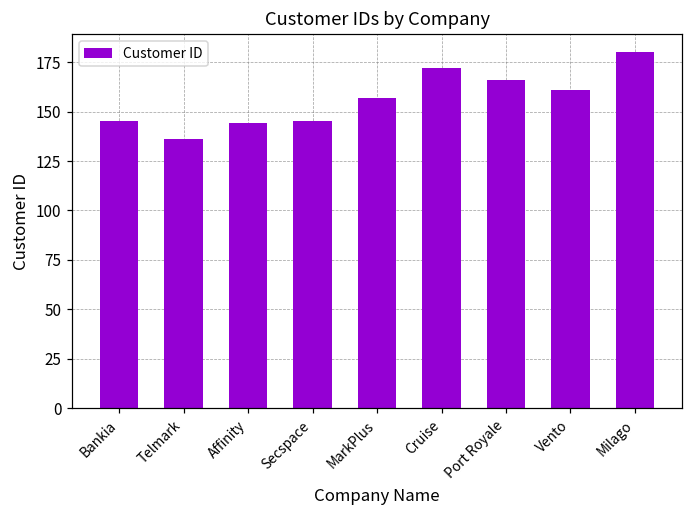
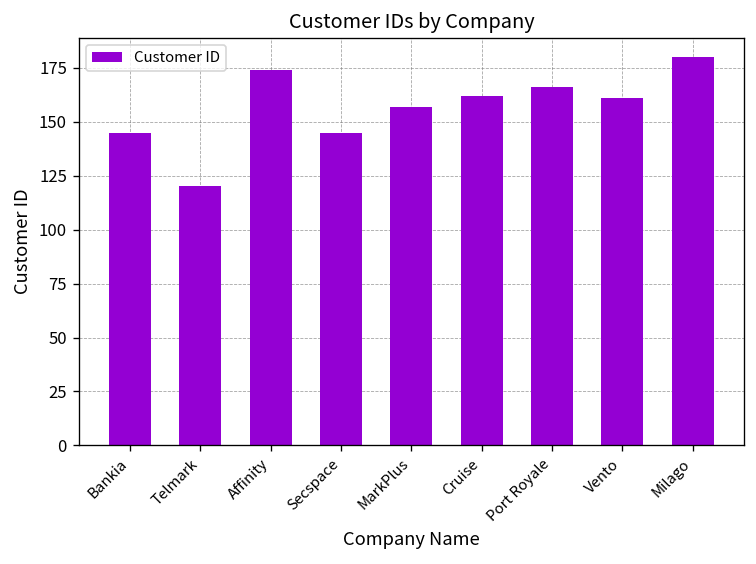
  {
    "Bankia": 145,
-   "Telmark": 136,
-   "Affinity": 144,
+   "Telmark": 120,
+   "Affinity": 174,
    "Secspace": 145,
    "MarkPlus": 157,
-   "Cruise": 172,
+   "Cruise": 162,
    "Port Royale": 166,
    "Vento": 161,
    "Milago": 180
  }
